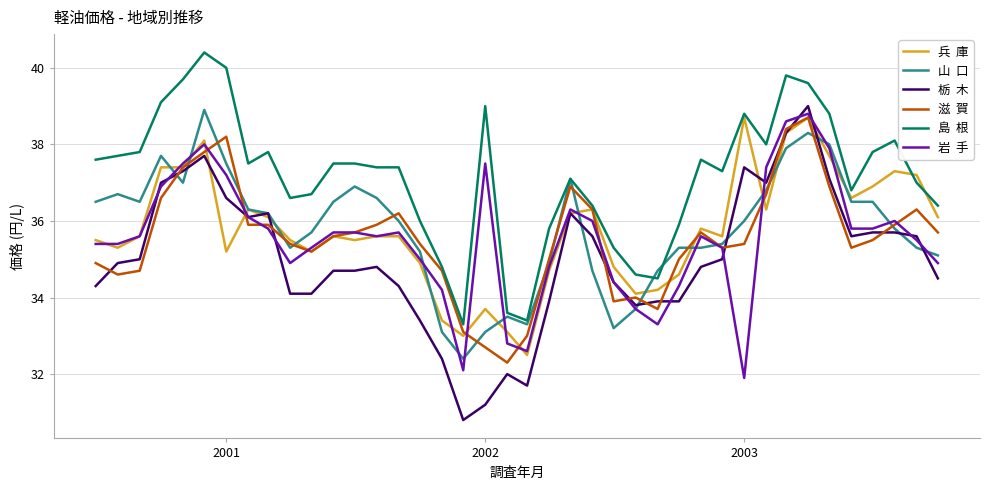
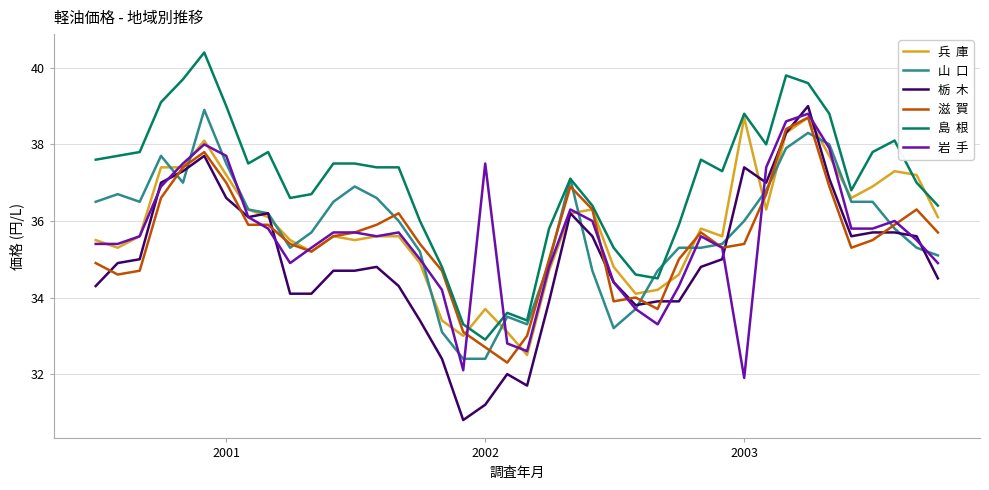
  {
    "兵 庫": {
-     "2001": 35.2,
+     "2001": 37.2,
      "2002": 33.7,
      "2003": 38.7
    },
    "山 口": {
      "2001": 37.5,
-     "2002": 33.1,
+     "2002": 32.4,
      "2003": 36.0
    },
    "栃 木": {
      "2001": 36.6,
      "2002": 31.2,
      "2003": 37.4
    },
    "滋 賀": {
-     "2001": 38.2,
+     "2001": 37.0,
      "2002": 32.7,
      "2003": 35.4
    },
    "島 根": {
-     "2001": 40,
-     "2002": 39.0,
+     "2001": 39,
+     "2002": 32.9,
      "2003": 38.8
    },
    "岩 手": {
-     "2001": 37.2,
+     "2001": 37.7,
      "2002": 37.5,
      "2003": 31.9
    }
  }
